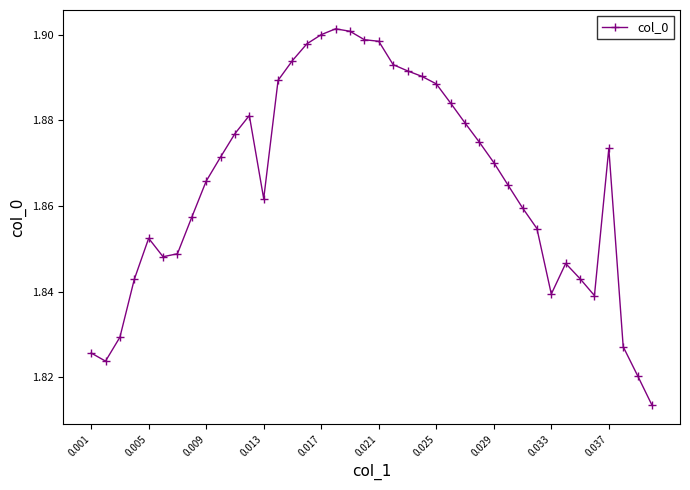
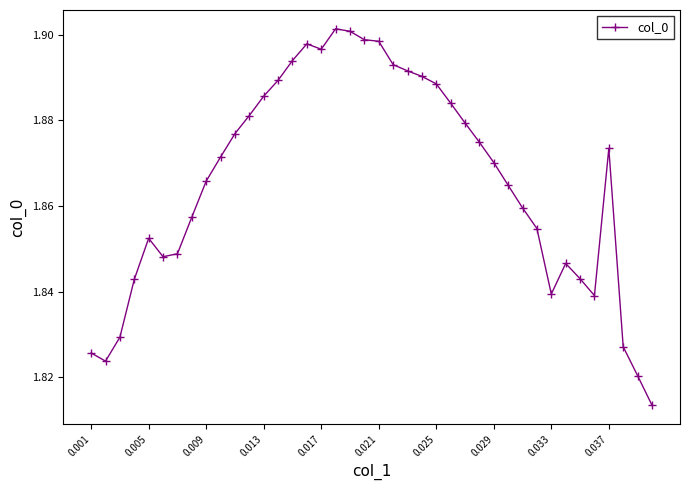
  {
    "0.001": 1.826,
    "0.005": 1.852,
    "0.009": 1.866,
-   "0.013": 1.862,
-   "0.017": 1.900,
+   "0.013": 1.886,
+   "0.017": 1.897,
    "0.021": 1.899,
    "0.025": 1.889,
    "0.029": 1.870,
    "0.033": 1.839,
    "0.037": 1.873
  }
